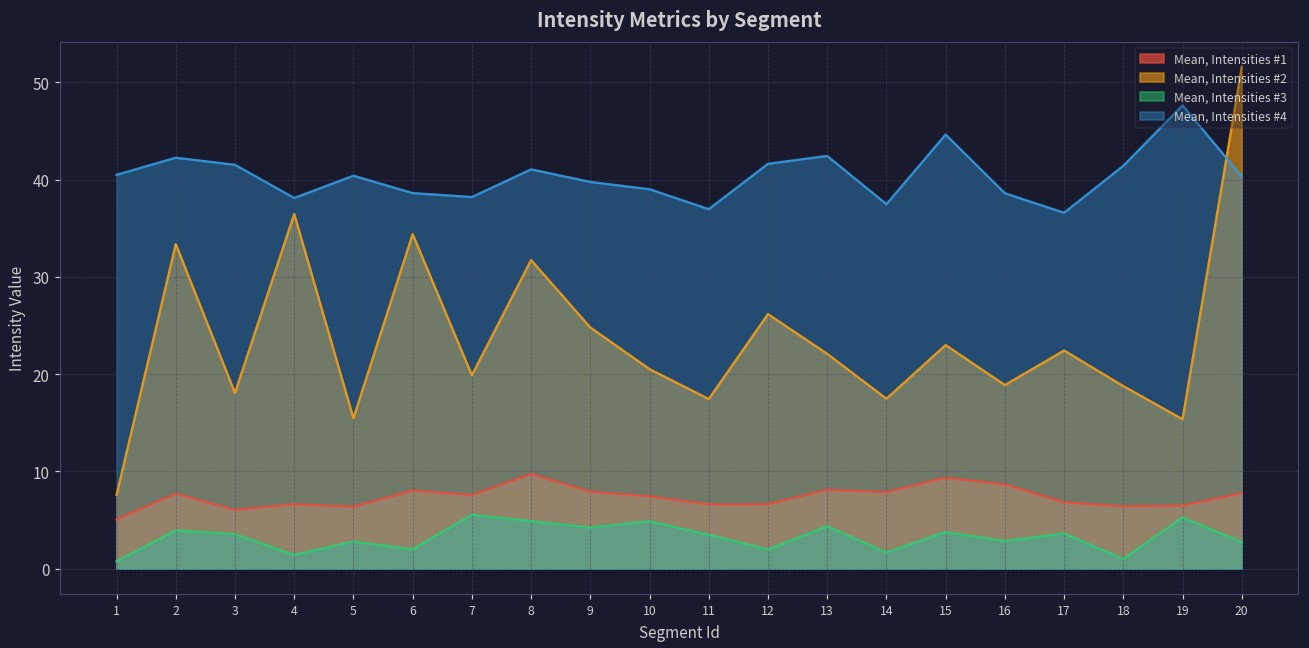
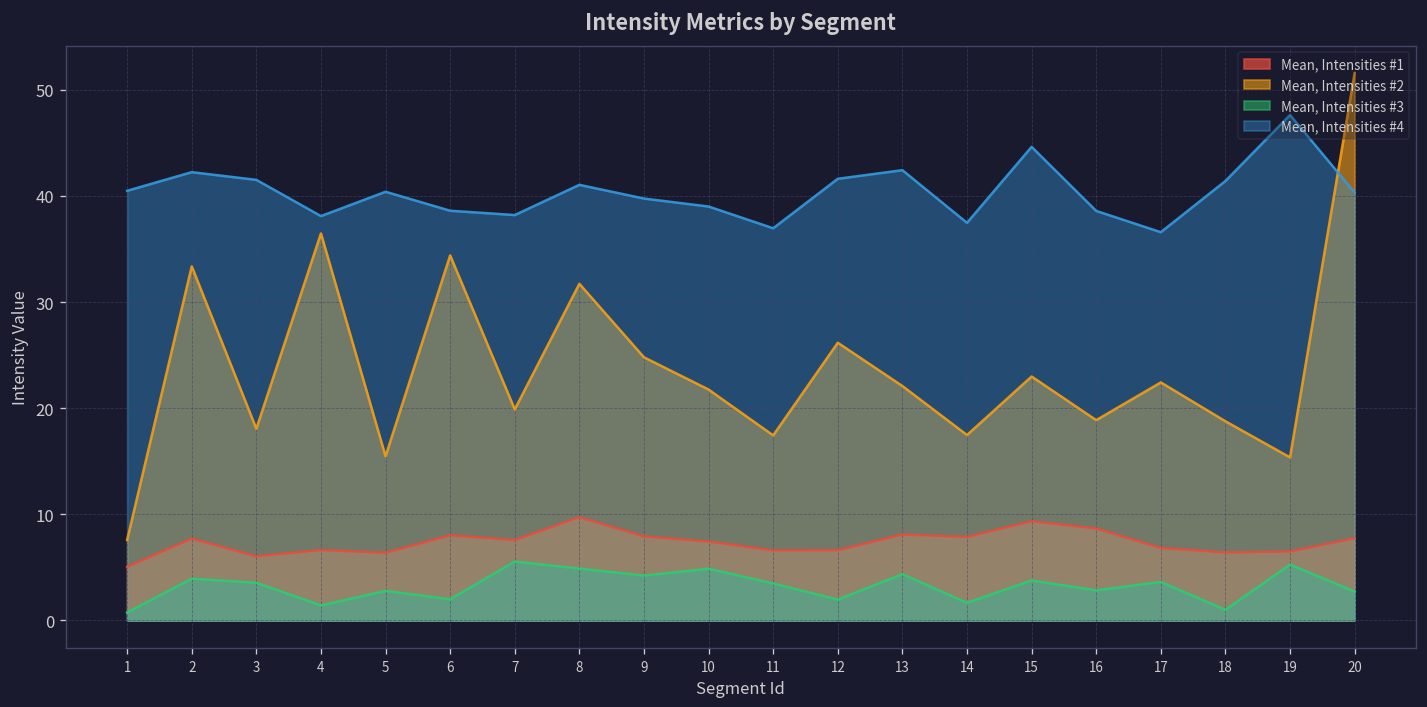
  {
    "Mean, Intensities #1": {
      "1": 5,
      "2": 8,
      "3": 6,
      "4": 7,
      "5": 6,
      "6": 8,
      "7": 8,
      "8": 10,
      "9": 8,
      "10": 7,
      "11": 7,
      "12": 7,
      "13": 8,
      "14": 8,
      "15": 9,
      "16": 9,
      "17": 7,
      "18": 6,
      "19": 7,
      "20": 8
    },
    "Mean, Intensities #2": {
      "1": 8,
      "2": 33,
      "3": 18,
      "4": 36,
      "5": 15,
      "6": 34,
      "7": 20,
      "8": 32,
      "9": 25,
-     "10": 21,
+     "10": 22,
      "11": 17,
      "12": 26,
      "13": 22,
      "14": 17,
      "15": 23,
      "16": 19,
      "17": 22,
      "18": 19,
      "19": 15
    },
    "Mean, Intensities #3": {
      "1": 1,
      "2": 4,
      "3": 4,
      "4": 1,
      "5": 3,
      "6": 2,
      "7": 6,
      "8": 5,
      "9": 4,
      "10": 5,
      "11": 3,
      "12": 2,
      "13": 4,
      "14": 2,
      "15": 4,
      "16": 3,
      "17": 4,
      "18": 1,
      "19": 5,
      "20": 3
    },
    "Mean, Intensities #4": {
      "1": 40,
      "2": 42,
      "3": 42,
      "4": 38,
      "5": 40,
      "6": 39,
      "7": 38,
      "8": 41,
      "9": 40,
      "10": 39,
      "11": 37,
      "12": 42,
      "13": 42,
      "14": 37,
      "15": 45,
      "16": 39,
      "17": 37,
      "18": 41,
      "20": 40
    }
  }
